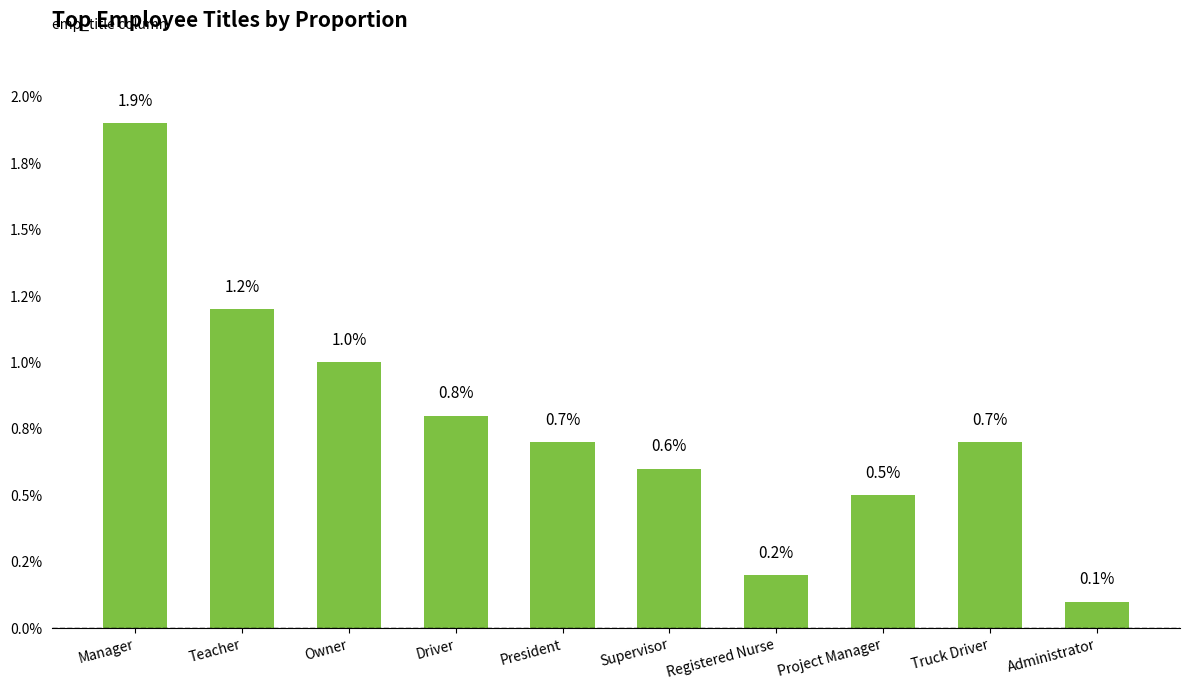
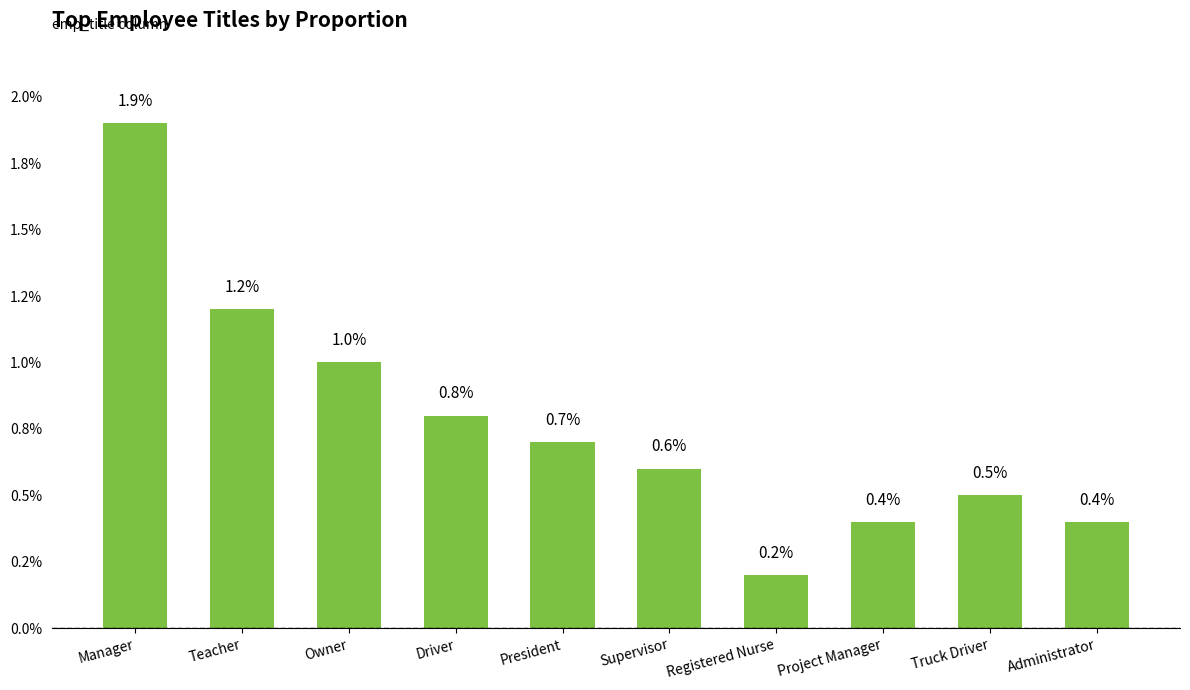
  {
    "Manager": "1.9%",
    "Teacher": "1.2%",
    "Owner": "1.0%",
    "Driver": "0.8%",
    "President": "0.7%",
    "Supervisor": "0.6%",
    "Registered Nurse": "0.2%",
-   "Project Manager": "0.5%",
-   "Truck Driver": "0.7%",
-   "Administrator": "0.1%"
+   "Project Manager": "0.4%",
+   "Truck Driver": "0.5%",
+   "Administrator": "0.4%"
  }
